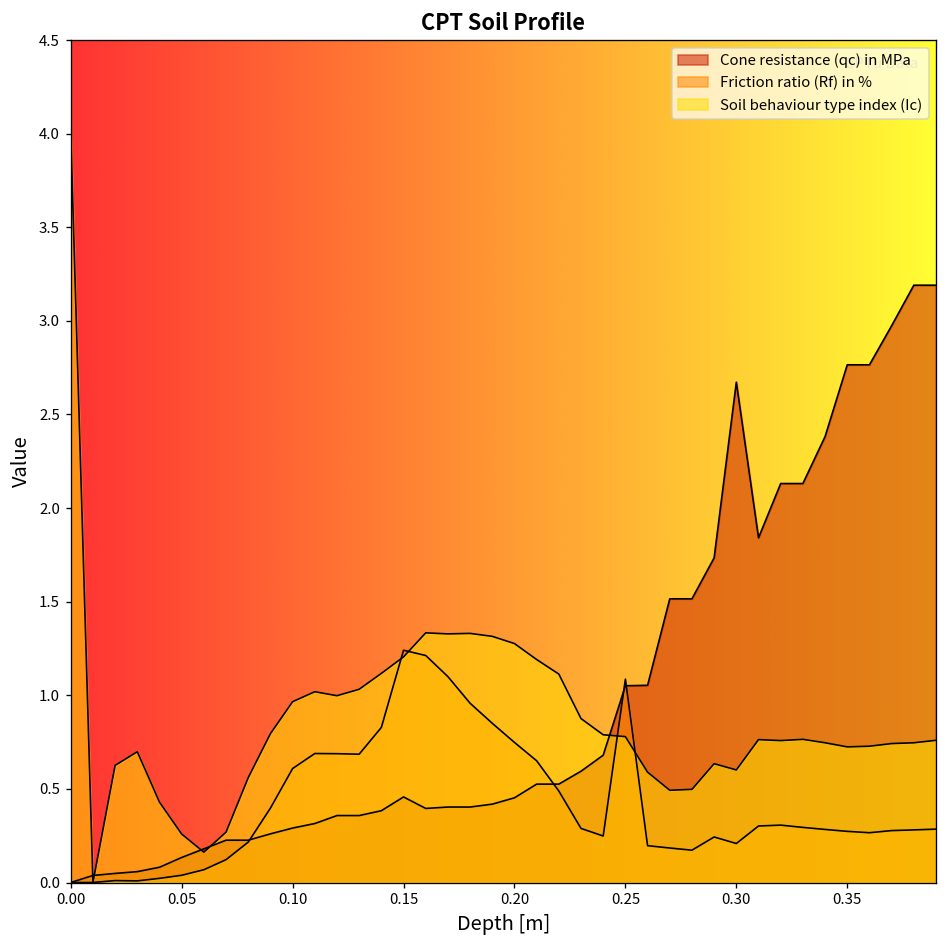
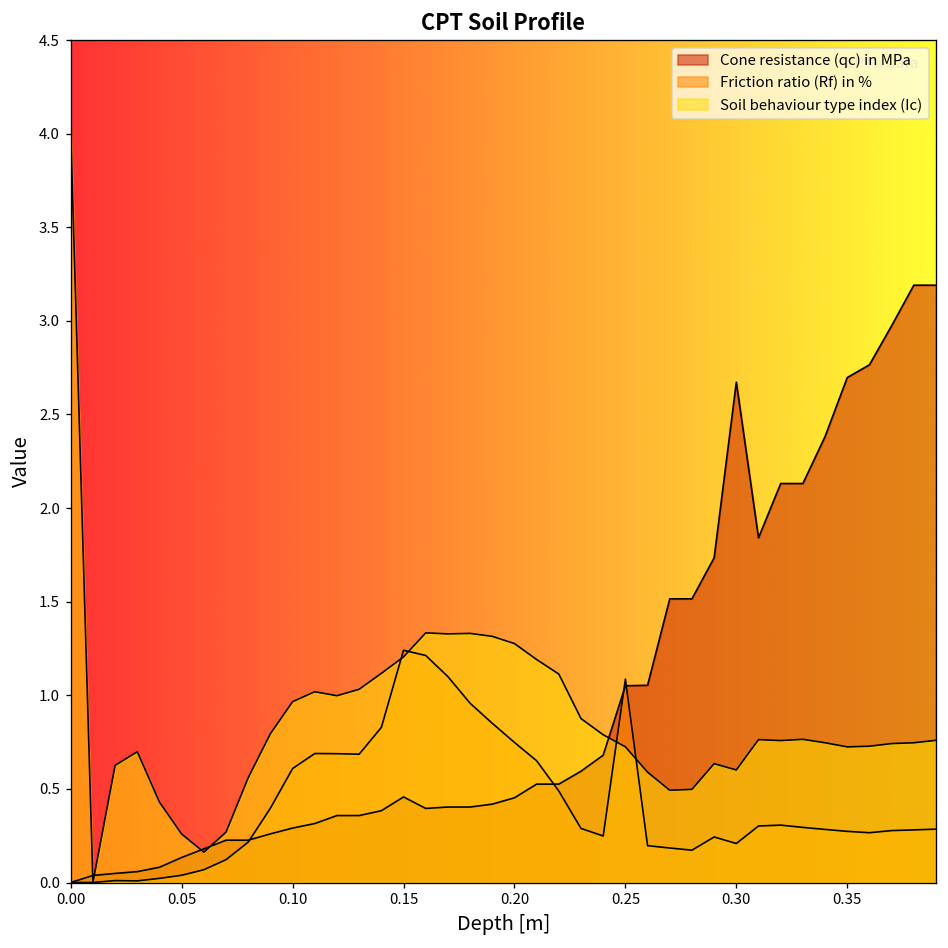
  {
    "Cone resistance (qc) in MPa": {
      "0.05": 0.13,
      "0.10": 0.29,
      "0.15": 0.46,
      "0.20": 0.45,
      "0.25": 1.05,
      "0.30": 2.67,
-     "0.35": 2.77
+     "0.35": 2.70
    },
    "Friction ratio (Rf) in %": {
      "0.05": 0.04,
      "0.10": 0.61,
      "0.15": 1.24,
      "0.20": 0.75,
      "0.25": 1.09,
      "0.30": 0.21,
      "0.35": 0.27
    },
    "Soil behaviour type index (Ic)": {
      "0.00": 4.00,
      "0.05": 0.26,
      "0.10": 0.97,
      "0.15": 1.21,
      "0.20": 1.28,
-     "0.25": 0.78,
+     "0.25": 0.72,
      "0.30": 0.60,
      "0.35": 0.72
    }
  }
